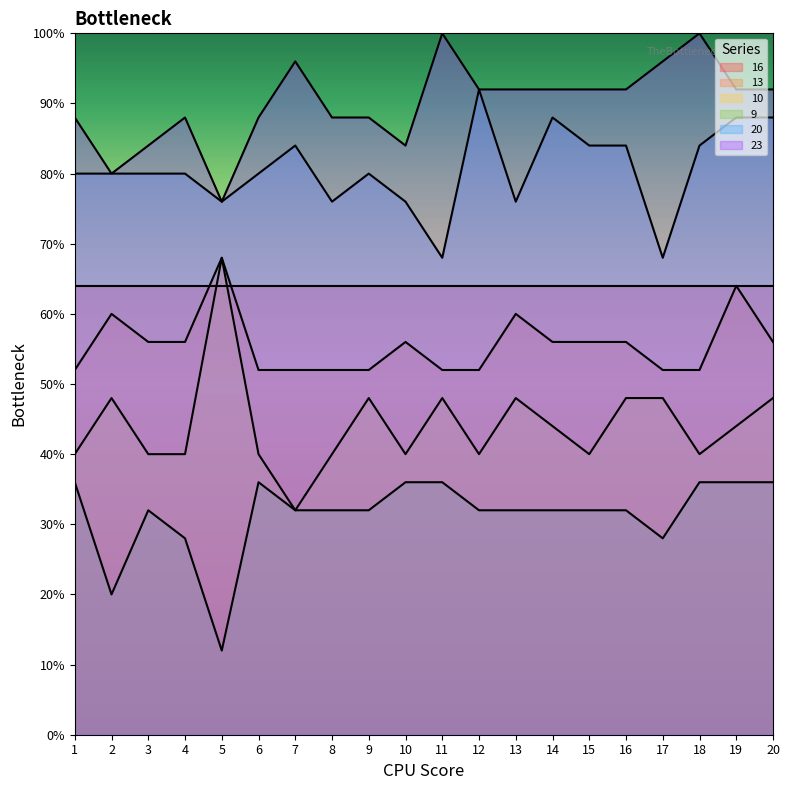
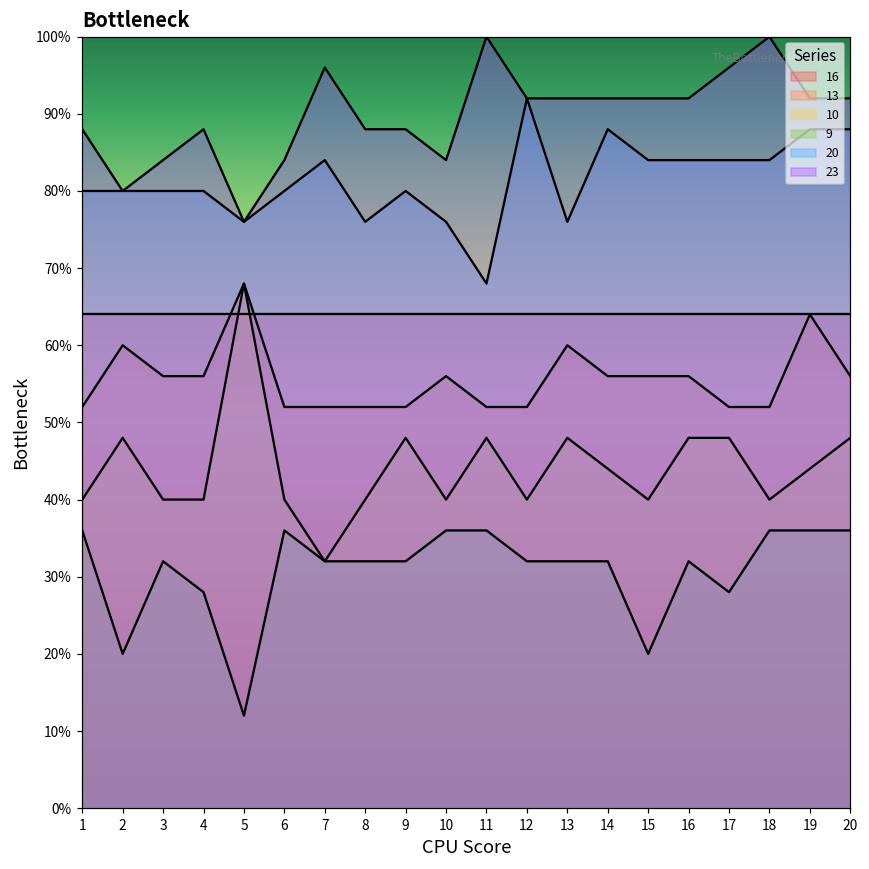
  {
    "9": {
      "1": "36%",
      "2": "20%",
      "3": "32%",
      "4": "28%",
      "5": "12%",
      "6": "36%",
      "8": "32%",
      "9": "32%",
      "10": "36%",
      "11": "36%",
      "12": "32%",
      "13": "32%",
      "14": "32%",
-     "15": "32%",
+     "15": "20%",
      "16": "32%",
      "17": "28%",
      "18": "36%",
      "19": "36%",
      "20": "36%"
    },
    "20": {
      "1": "80%",
      "3": "80%",
      "4": "80%",
      "6": "80%",
      "7": "84%",
      "8": "76%",
      "9": "80%",
      "10": "76%",
      "11": "68%",
      "13": "76%",
      "14": "88%",
      "15": "84%",
      "16": "84%",
-     "17": "68%",
+     "17": "84%",
      "18": "84%",
      "20": "88%"
    },
    "23": {
      "1": "88%",
      "3": "84%",
      "4": "88%",
-     "6": "88%",
+     "6": "84%",
      "7": "96%",
      "8": "88%",
      "9": "88%",
      "10": "84%",
      "11": "100%",
      "13": "92%",
      "14": "92%",
      "15": "92%",
      "16": "92%",
      "17": "96%",
      "18": "100%",
      "20": "92%"
    }
  }
